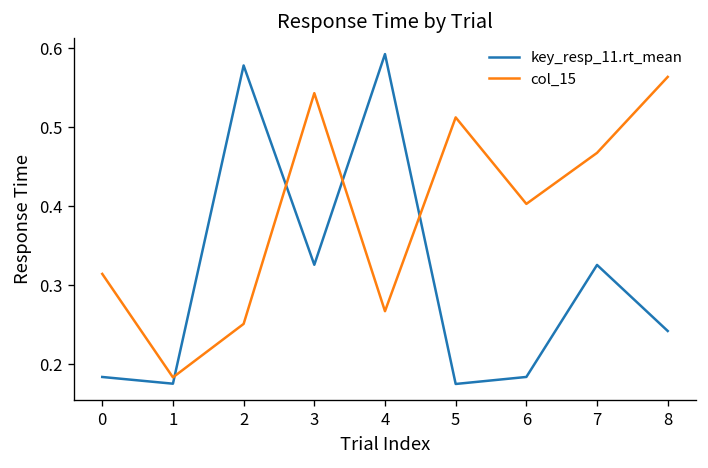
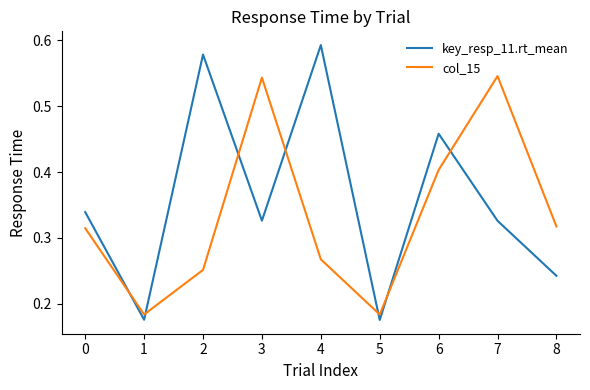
  {
    "key_resp_11.rt_mean": {
-     "0": 0.18,
+     "0": 0.34,
      "1": 0.18,
      "2": 0.58,
      "3": 0.33,
      "4": 0.59,
      "5": 0.18,
-     "6": 0.18,
+     "6": 0.46,
      "7": 0.33,
      "8": 0.24
    },
    "col_15": {
      "0": 0.31,
      "1": 0.18,
      "2": 0.25,
      "3": 0.54,
      "4": 0.27,
-     "5": 0.51,
+     "5": 0.18,
      "6": 0.40,
-     "7": 0.47,
-     "8": 0.56
+     "7": 0.55,
+     "8": 0.32
    }
  }
